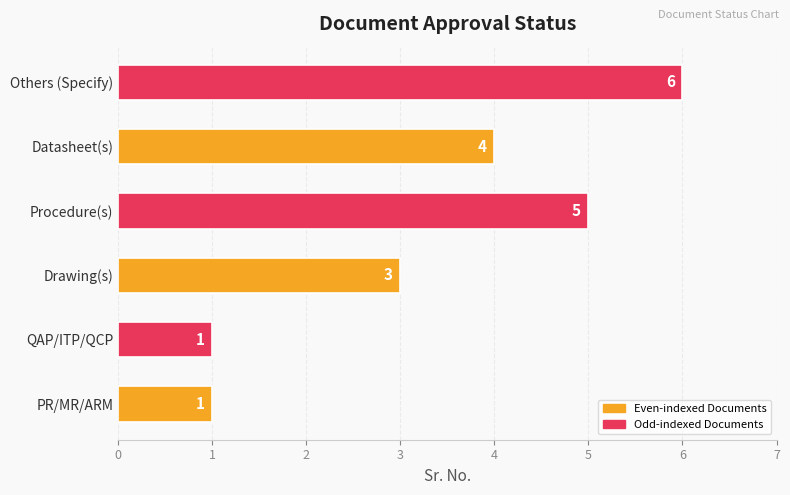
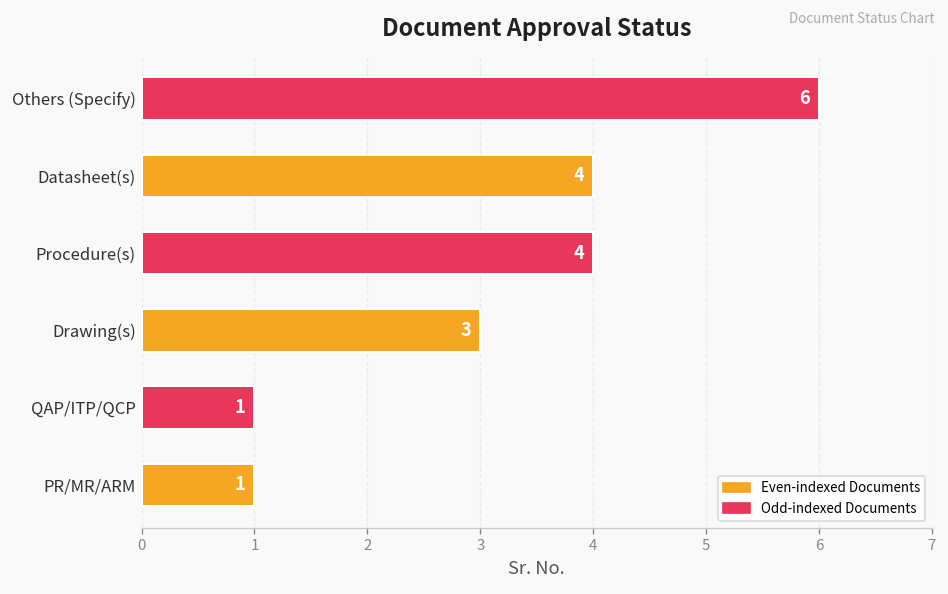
  {
    "Others (Specify)": 6,
    "Datasheet(s)": 4,
-   "Procedure(s)": 5,
+   "Procedure(s)": 4,
    "Drawing(s)": 3,
    "QAP/ITP/QCP": 1,
    "PR/MR/ARM": 1
  }
